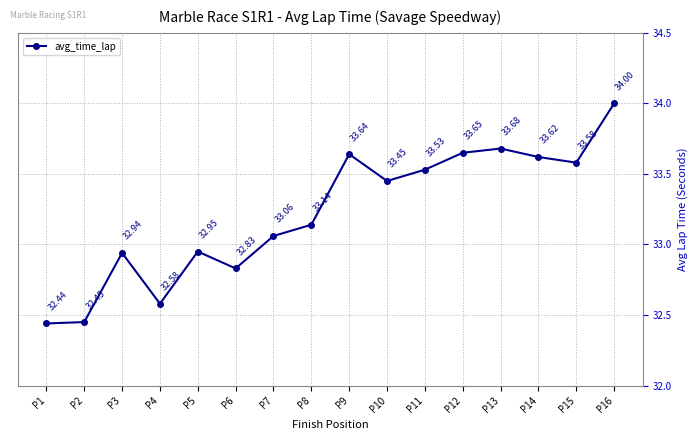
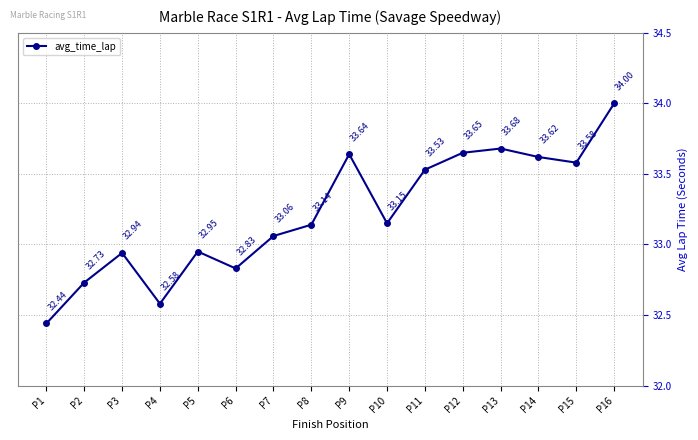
  {
    "P1": 32.44,
-   "P2": 32.45,
+   "P2": 32.73,
    "P3": 32.94,
    "P4": 32.58,
    "P5": 32.95,
    "P6": 32.83,
    "P7": 33.06,
    "P8": 33.14,
    "P9": 33.64,
-   "P10": 33.45,
+   "P10": 33.15,
    "P11": 33.53,
    "P12": 33.65,
    "P13": 33.68,
    "P14": 33.62,
    "P15": 33.58,
    "P16": 34.00
  }
